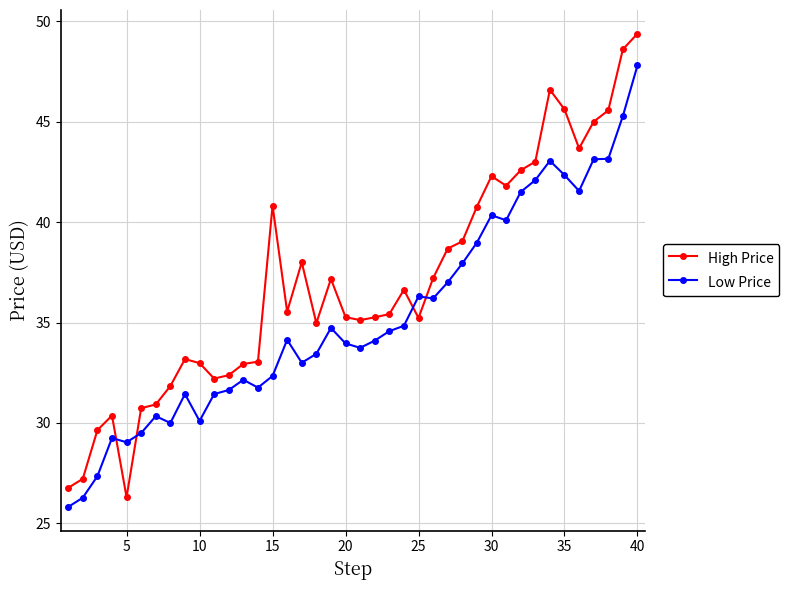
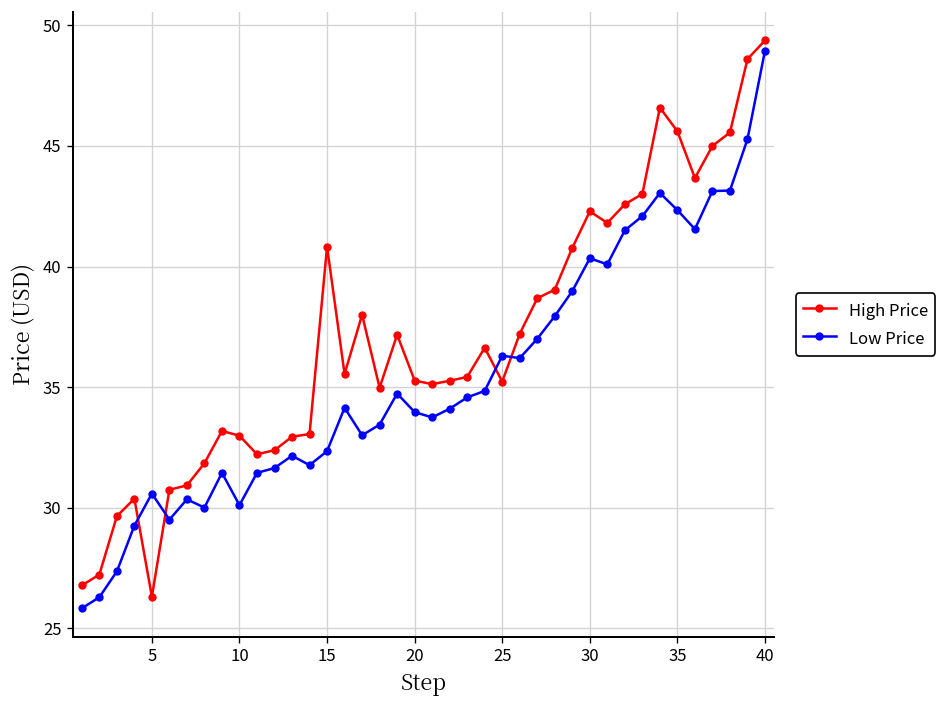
  {
    "High Price": {
      "5": 26.3,
      "10": 33.0,
      "15": 40.8,
      "20": 35.3,
      "25": 35.2,
      "30": 42.3,
      "35": 45.6,
      "40": 49.4
    },
    "Low Price": {
-     "5": 29.0,
+     "5": 30.6,
      "10": 30.1,
      "15": 32.3,
      "20": 34.0,
      "25": 36.3,
      "30": 40.3,
      "35": 42.3,
-     "40": 47.8
+     "40": 49.0
    }
  }
